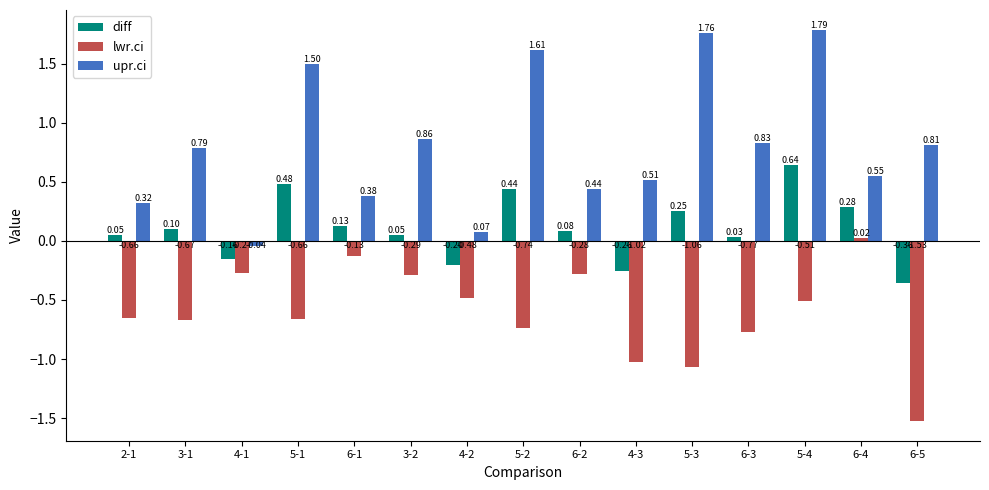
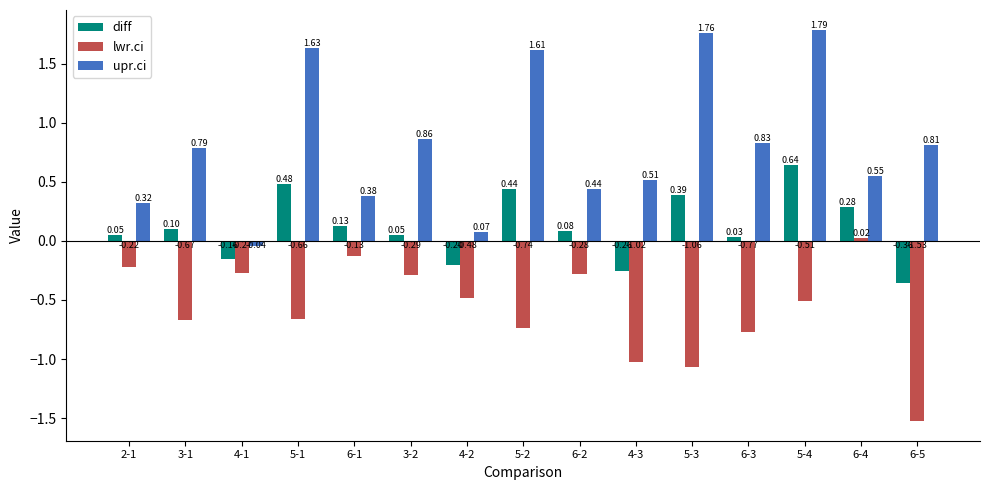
  {
    "diff": {
      "2-1": 0.05,
      "3-1": 0.10,
      "5-1": 0.48,
      "6-1": 0.13,
      "3-2": 0.05,
      "5-2": 0.44,
      "6-2": 0.08,
-     "5-3": 0.25,
+     "5-3": 0.39,
      "6-3": 0.03,
      "5-4": 0.64,
      "6-4": 0.28
    },
    "lwr.ci": {
-     "2-1": -0.66,
+     "2-1": -0.22,
      "3-1": -0.67,
      "5-1": -0.66,
      "6-1": -0.13,
      "3-2": -0.29,
      "5-2": -0.74,
      "6-2": -0.28,
      "5-3": -1.06,
      "6-3": -0.77,
      "5-4": -0.51,
      "6-4": 0.02
    },
    "upr.ci": {
      "2-1": 0.32,
      "3-1": 0.79,
-     "5-1": 1.50,
+     "5-1": 1.63,
      "6-1": 0.38,
      "3-2": 0.86,
      "4-2": 0.07,
      "5-2": 1.61,
      "6-2": 0.44,
      "4-3": 0.51,
      "5-3": 1.76,
      "6-3": 0.83,
      "5-4": 1.79,
      "6-4": 0.55,
      "6-5": 0.81
    }
  }
